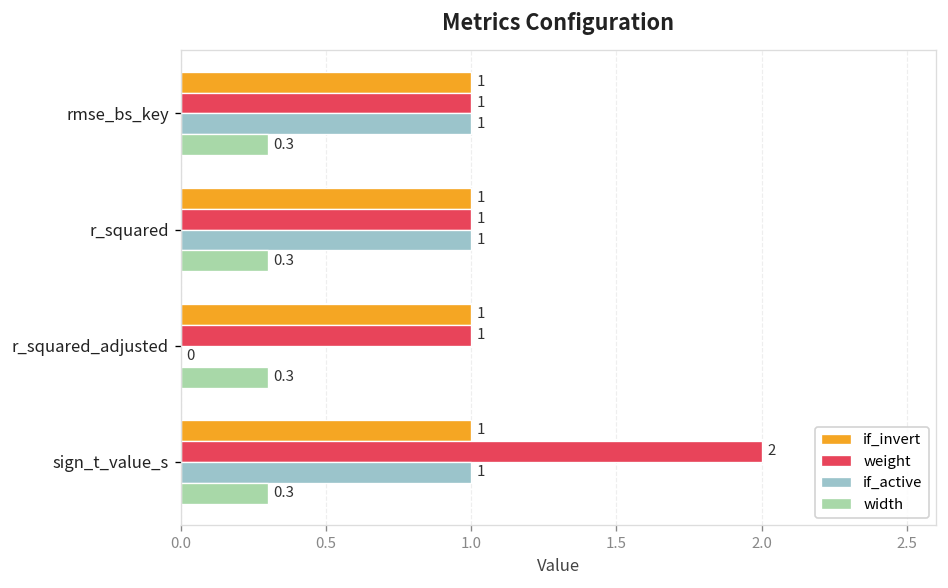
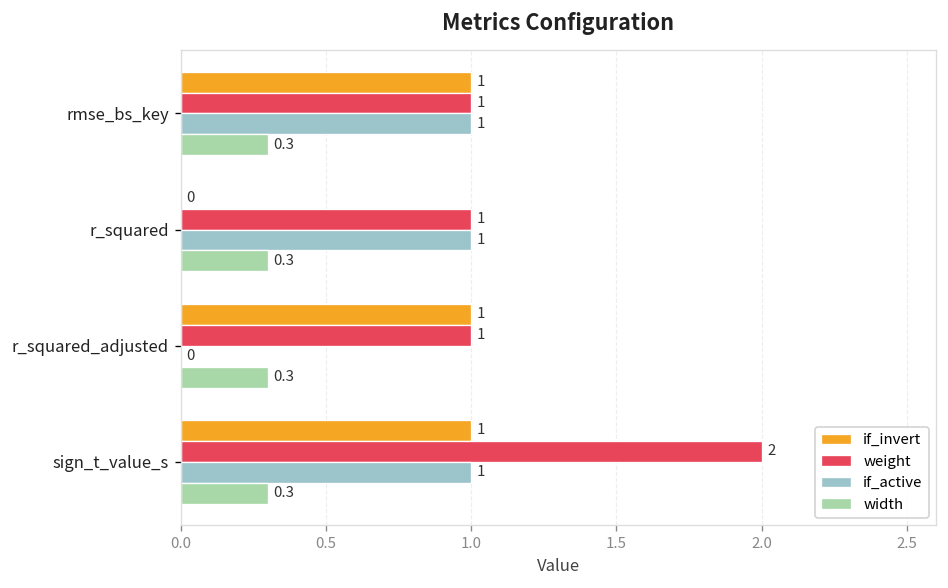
  {
    "if_invert": {
      "rmse_bs_key": 1,
-     "r_squared": 1,
+     "r_squared": 0,
      "r_squared_adjusted": 1,
      "sign_t_value_s": 1
    },
    "weight": {
      "rmse_bs_key": 1,
      "r_squared": 1,
      "r_squared_adjusted": 1,
      "sign_t_value_s": 2
    }
  }
